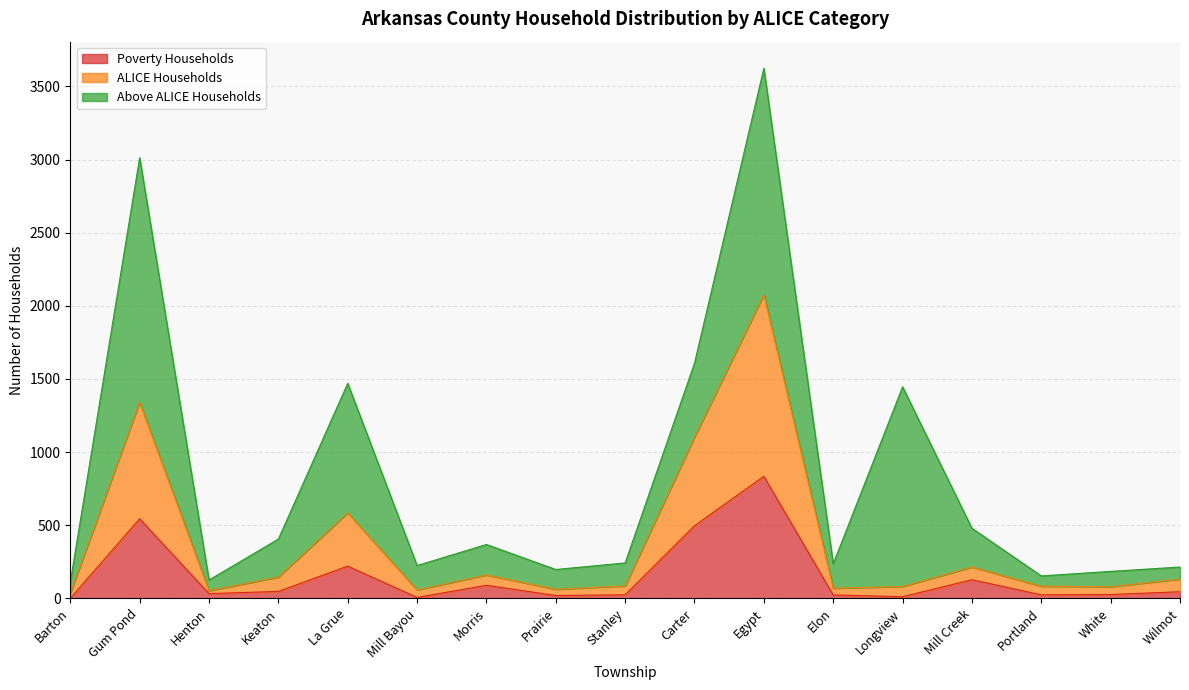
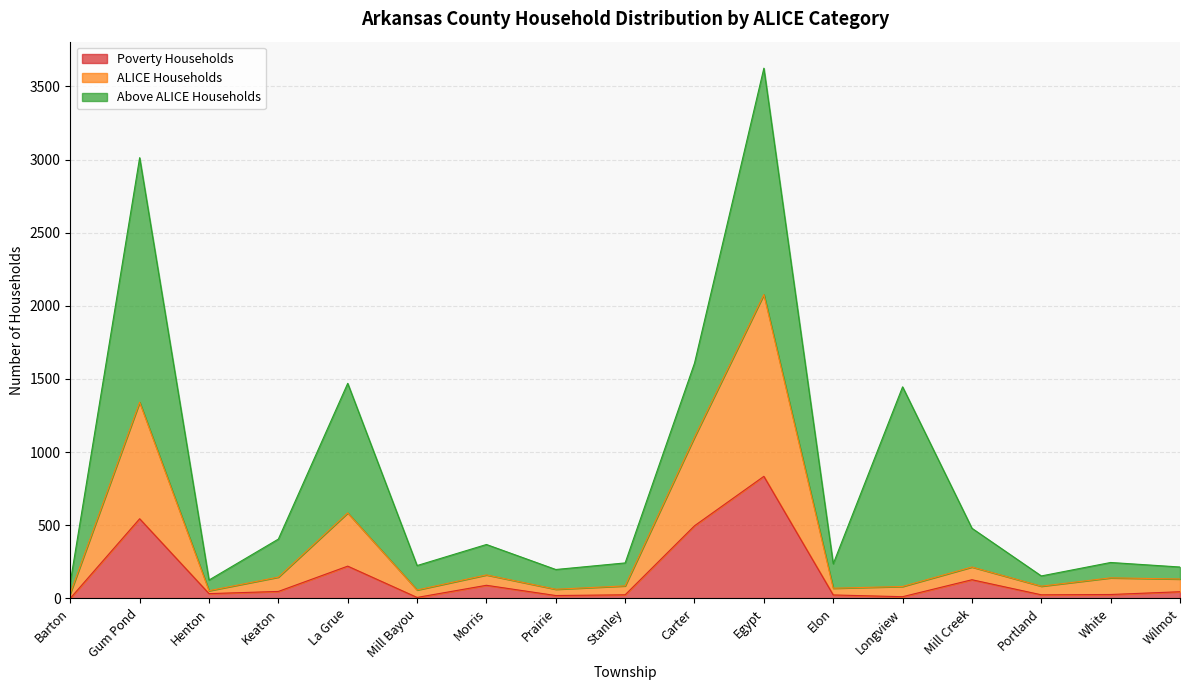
  {
    "Poverty Households": {
      "Barton": 0,
      "Gum Pond": 540,
      "Henton": 30,
      "Keaton": 50,
      "La Grue": 220,
      "Mill Bayou": 10,
      "Morris": 90,
      "Prairie": 20,
      "Stanley": 20,
      "Carter": 500,
      "Egypt": 830,
      "Elon": 20,
      "Longview": 10,
      "Mill Creek": 130,
      "Portland": 20,
      "White": 30,
      "Wilmot": 50
    },
    "ALICE Households": {
      "Barton": 30,
      "Gum Pond": 800,
      "Henton": 20,
      "Keaton": 100,
      "La Grue": 360,
      "Mill Bayou": 50,
      "Morris": 70,
      "Prairie": 40,
      "Stanley": 60,
      "Carter": 610,
      "Egypt": 1240,
      "Elon": 50,
      "Longview": 70,
      "Mill Creek": 90,
      "Portland": 60,
-     "White": 50,
+     "White": 110,
      "Wilmot": 90
    },
    "Above ALICE Households": {
      "Barton": 80,
      "Gum Pond": 1670,
      "Henton": 70,
      "Keaton": 260,
      "La Grue": 890,
      "Mill Bayou": 170,
      "Morris": 210,
      "Prairie": 140,
      "Stanley": 160,
      "Carter": 510,
      "Egypt": 1550,
      "Elon": 170,
      "Longview": 1370,
      "Mill Creek": 270,
      "Portland": 70,
      "White": 110,
      "Wilmot": 80
    }
  }
